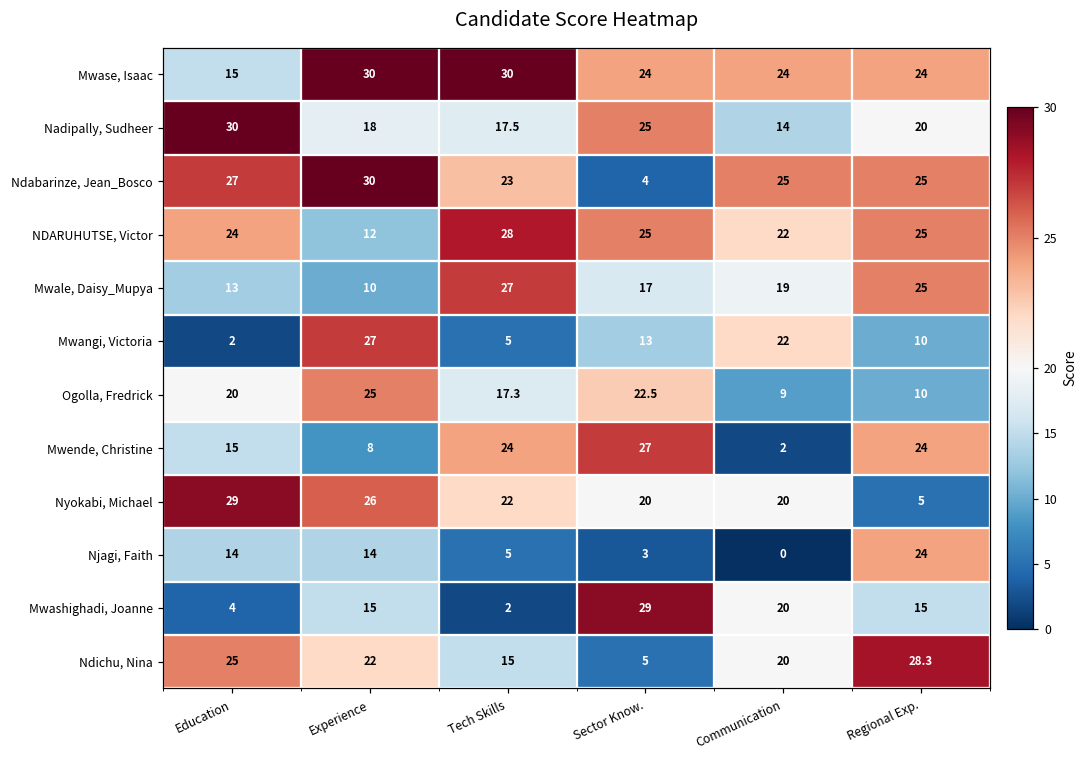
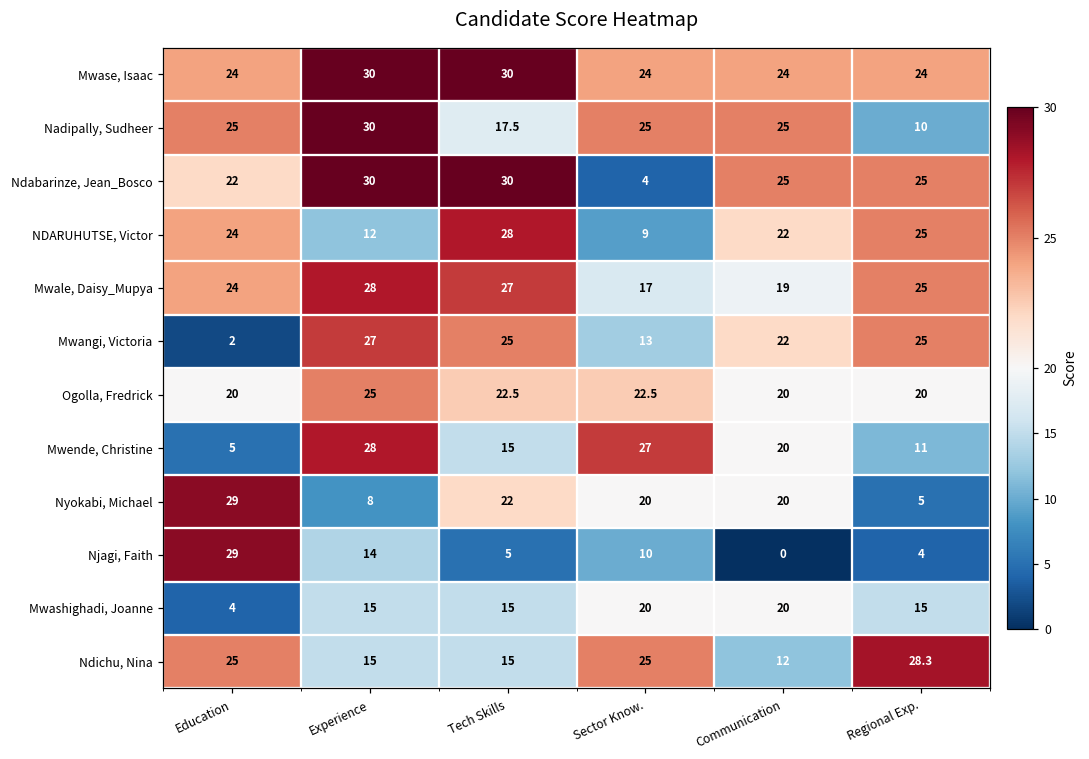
  {
    "Mwase, Isaac": {
-     "Education": 15,
+     "Education": 24,
      "Experience": 30,
      "Tech Skills": 30,
      "Sector Know.": 24,
      "Communication": 24,
      "Regional Exp.": 24
    },
    "Nadipally, Sudheer": {
-     "Education": 30,
-     "Experience": 18,
+     "Education": 25,
+     "Experience": 30,
      "Tech Skills": 17.5,
      "Sector Know.": 25,
-     "Communication": 14,
-     "Regional Exp.": 20
+     "Communication": 25,
+     "Regional Exp.": 10
    },
    "Ndabarinze, Jean_Bosco": {
-     "Education": 27,
+     "Education": 22,
      "Experience": 30,
-     "Tech Skills": 23,
+     "Tech Skills": 30,
      "Sector Know.": 4,
      "Communication": 25,
      "Regional Exp.": 25
    },
    "NDARUHUTSE, Victor": {
      "Education": 24,
      "Experience": 12,
      "Tech Skills": 28,
-     "Sector Know.": 25,
+     "Sector Know.": 9,
      "Communication": 22,
      "Regional Exp.": 25
    },
    "Mwale, Daisy_Mupya": {
-     "Education": 13,
-     "Experience": 10,
+     "Education": 24,
+     "Experience": 28,
      "Tech Skills": 27,
      "Sector Know.": 17,
      "Communication": 19,
      "Regional Exp.": 25
    },
    "Mwangi, Victoria": {
      "Education": 2,
      "Experience": 27,
-     "Tech Skills": 5,
+     "Tech Skills": 25,
      "Sector Know.": 13,
      "Communication": 22,
-     "Regional Exp.": 10
+     "Regional Exp.": 25
    },
    "Ogolla, Fredrick": {
      "Education": 20,
      "Experience": 25,
-     "Tech Skills": 17.3,
+     "Tech Skills": 22.5,
      "Sector Know.": 22.5,
-     "Communication": 9,
-     "Regional Exp.": 10
+     "Communication": 20,
+     "Regional Exp.": 20
    },
    "Mwende, Christine": {
-     "Education": 15,
-     "Experience": 8,
-     "Tech Skills": 24,
+     "Education": 5,
+     "Experience": 28,
+     "Tech Skills": 15,
      "Sector Know.": 27,
-     "Communication": 2,
-     "Regional Exp.": 24
+     "Communication": 20,
+     "Regional Exp.": 11
    },
    "Nyokabi, Michael": {
      "Education": 29,
-     "Experience": 26,
+     "Experience": 8,
      "Tech Skills": 22,
      "Sector Know.": 20,
      "Communication": 20,
      "Regional Exp.": 5
    },
    "Njagi, Faith": {
-     "Education": 14,
+     "Education": 29,
      "Experience": 14,
      "Tech Skills": 5,
-     "Sector Know.": 3,
+     "Sector Know.": 10,
      "Communication": 0,
-     "Regional Exp.": 24
+     "Regional Exp.": 4
    },
    "Mwashighadi, Joanne": {
      "Education": 4,
      "Experience": 15,
-     "Tech Skills": 2,
-     "Sector Know.": 29,
+     "Tech Skills": 15,
+     "Sector Know.": 20,
      "Communication": 20,
      "Regional Exp.": 15
    },
    "Ndichu, Nina": {
      "Education": 25,
-     "Experience": 22,
+     "Experience": 15,
      "Tech Skills": 15,
-     "Sector Know.": 5,
-     "Communication": 20,
+     "Sector Know.": 25,
+     "Communication": 12,
      "Regional Exp.": 28.3
    }
  }
